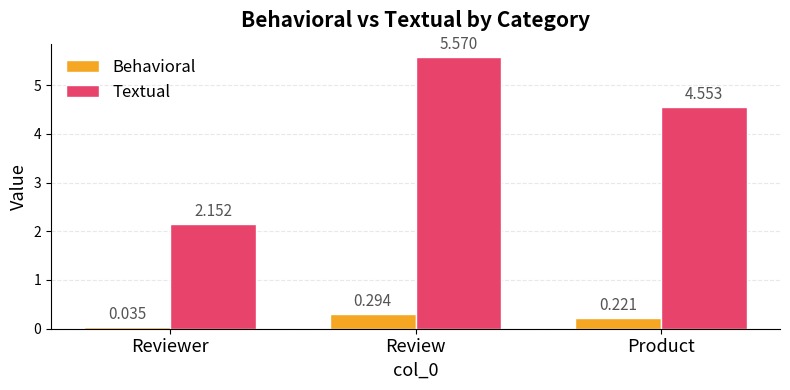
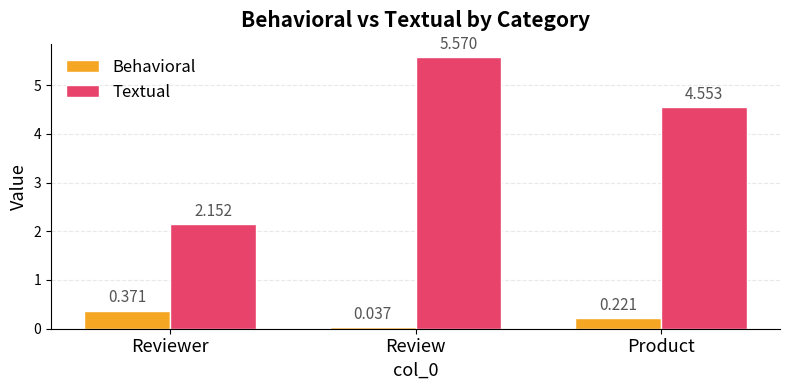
  {
    "Behavioral": {
-     "Reviewer": 0.035,
-     "Review": 0.294,
+     "Reviewer": 0.371,
+     "Review": 0.037,
      "Product": 0.221
    },
    "Textual": {
      "Reviewer": 2.152,
      "Review": 5.570,
      "Product": 4.553
    }
  }
